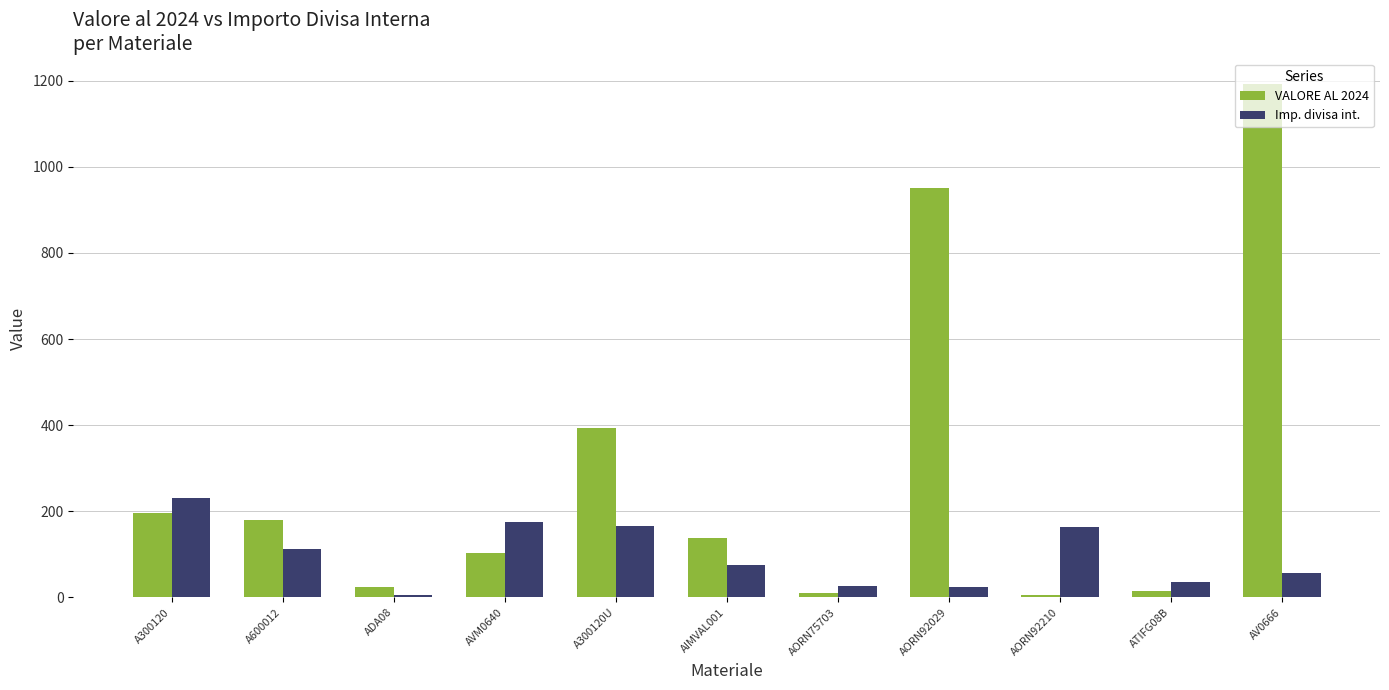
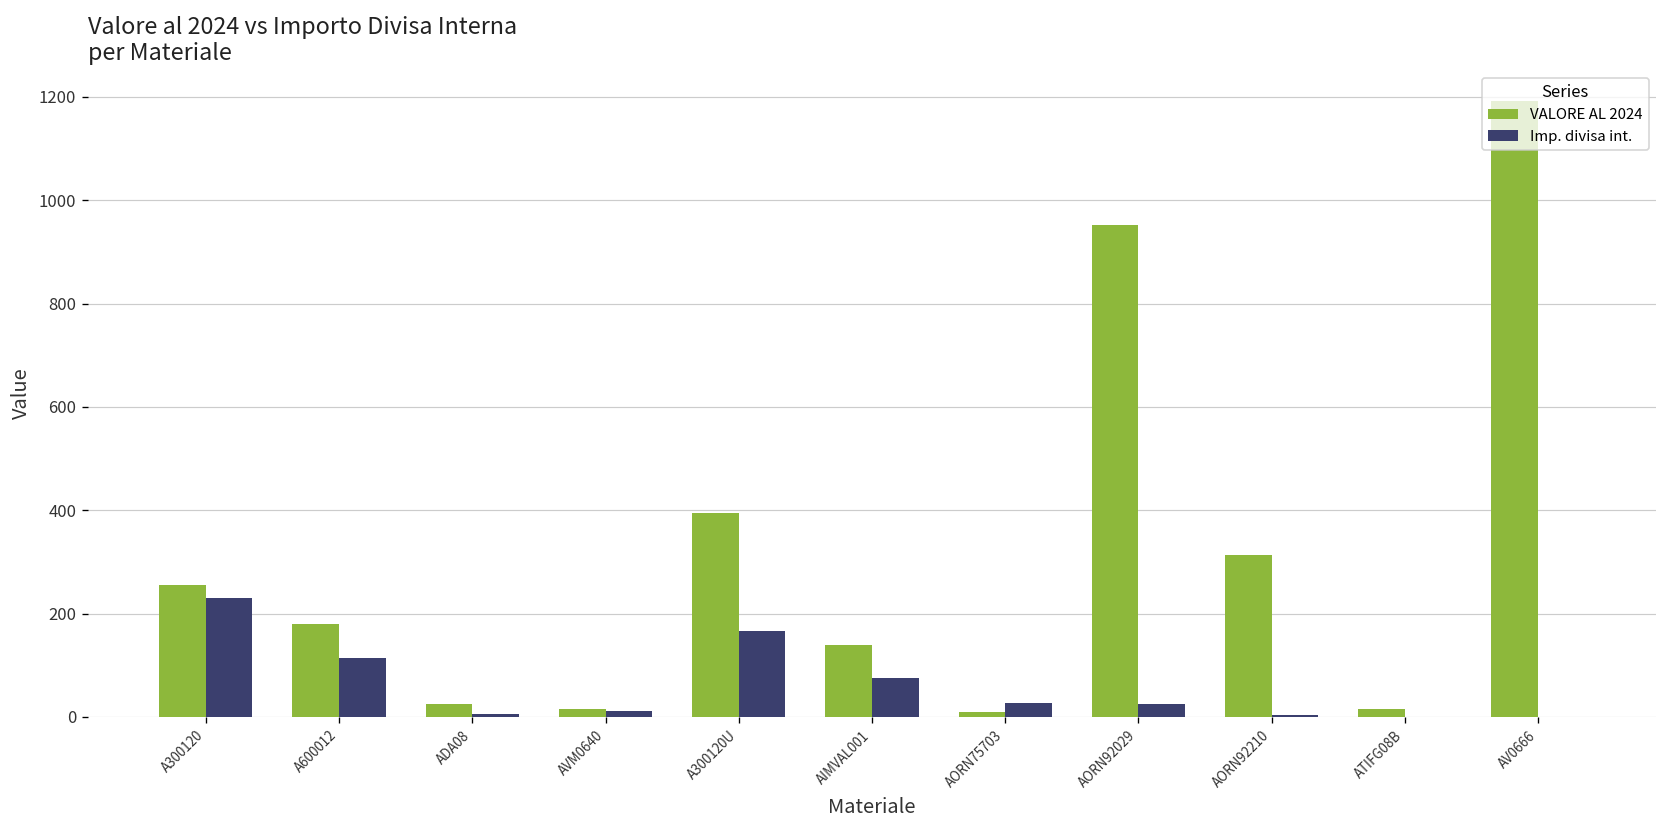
  {
    "VALORE AL 2024": {
-     "A300120": 200,
+     "A300120": 260,
      "A600012": 180,
      "ADA08": 30,
-     "AVM0640": 100,
+     "AVM0640": 20,
      "A300120U": 390,
      "AIMVAL001": 140,
      "AORN75703": 10,
      "AORN92029": 950,
-     "AORN92210": 10,
+     "AORN92210": 310,
      "ATIFG08B": 20
    },
    "Imp. divisa int.": {
      "A300120": 230,
      "A600012": 110,
-     "AVM0640": 170,
+     "AVM0640": 10,
      "A300120U": 170,
      "AIMVAL001": 80,
      "AORN75703": 30,
      "AORN92029": 30,
-     "AORN92210": 160,
-     "ATIFG08B": 40,
-     "AV0666": 60
+     "AORN92210": 0,
+     "ATIFG08B": 0,
+     "AV0666": 0
    }
  }
